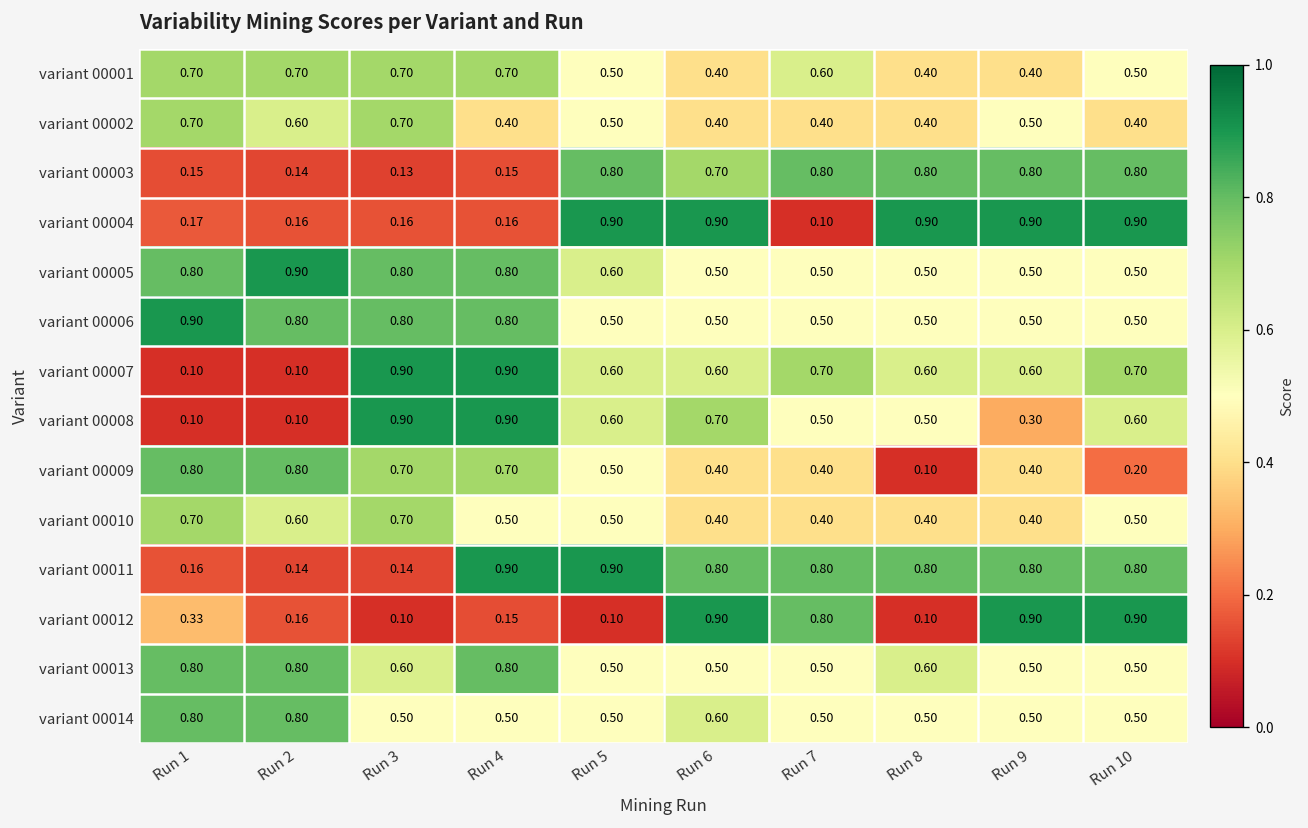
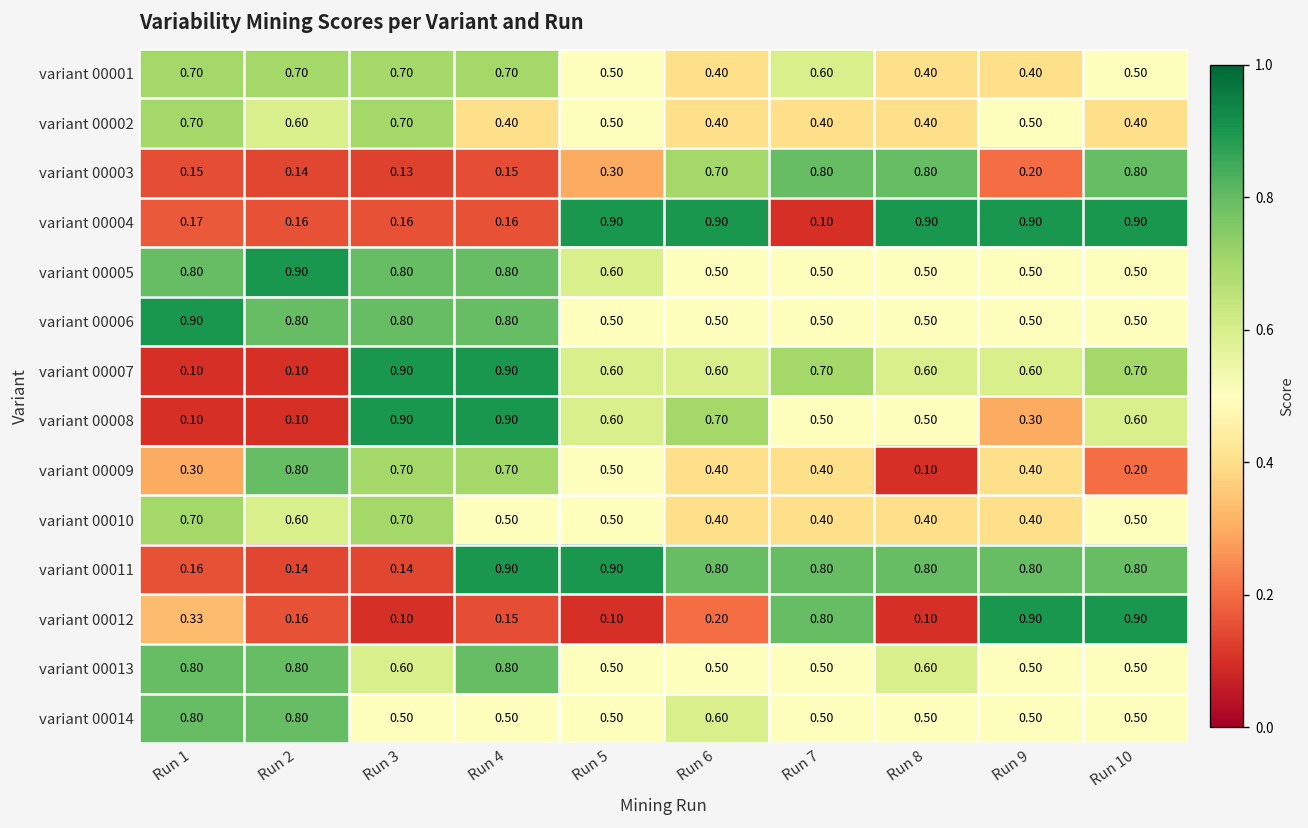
  {
    "variant 00001": {
      "Run 1": 0.70,
      "Run 2": 0.70,
      "Run 3": 0.70,
      "Run 4": 0.70,
      "Run 5": 0.50,
      "Run 6": 0.40,
      "Run 7": 0.60,
      "Run 8": 0.40,
      "Run 9": 0.40,
      "Run 10": 0.50
    },
    "variant 00002": {
      "Run 1": 0.70,
      "Run 2": 0.60,
      "Run 3": 0.70,
      "Run 4": 0.40,
      "Run 5": 0.50,
      "Run 6": 0.40,
      "Run 7": 0.40,
      "Run 8": 0.40,
      "Run 9": 0.50,
      "Run 10": 0.40
    },
    "variant 00003": {
      "Run 1": 0.15,
      "Run 2": 0.14,
      "Run 3": 0.13,
      "Run 4": 0.15,
-     "Run 5": 0.80,
+     "Run 5": 0.30,
      "Run 6": 0.70,
      "Run 7": 0.80,
      "Run 8": 0.80,
-     "Run 9": 0.80,
+     "Run 9": 0.20,
      "Run 10": 0.80
    },
    "variant 00004": {
      "Run 1": 0.17,
      "Run 2": 0.16,
      "Run 3": 0.16,
      "Run 4": 0.16,
      "Run 5": 0.90,
      "Run 6": 0.90,
      "Run 7": 0.10,
      "Run 8": 0.90,
      "Run 9": 0.90,
      "Run 10": 0.90
    },
    "variant 00005": {
      "Run 1": 0.80,
      "Run 2": 0.90,
      "Run 3": 0.80,
      "Run 4": 0.80,
      "Run 5": 0.60,
      "Run 6": 0.50,
      "Run 7": 0.50,
      "Run 8": 0.50,
      "Run 9": 0.50,
      "Run 10": 0.50
    },
    "variant 00006": {
      "Run 1": 0.90,
      "Run 2": 0.80,
      "Run 3": 0.80,
      "Run 4": 0.80,
      "Run 5": 0.50,
      "Run 6": 0.50,
      "Run 7": 0.50,
      "Run 8": 0.50,
      "Run 9": 0.50,
      "Run 10": 0.50
    },
    "variant 00007": {
      "Run 1": 0.10,
      "Run 2": 0.10,
      "Run 3": 0.90,
      "Run 4": 0.90,
      "Run 5": 0.60,
      "Run 6": 0.60,
      "Run 7": 0.70,
      "Run 8": 0.60,
      "Run 9": 0.60,
      "Run 10": 0.70
    },
    "variant 00008": {
      "Run 1": 0.10,
      "Run 2": 0.10,
      "Run 3": 0.90,
      "Run 4": 0.90,
      "Run 5": 0.60,
      "Run 6": 0.70,
      "Run 7": 0.50,
      "Run 8": 0.50,
      "Run 9": 0.30,
      "Run 10": 0.60
    },
    "variant 00009": {
-     "Run 1": 0.80,
+     "Run 1": 0.30,
      "Run 2": 0.80,
      "Run 3": 0.70,
      "Run 4": 0.70,
      "Run 5": 0.50,
      "Run 6": 0.40,
      "Run 7": 0.40,
      "Run 8": 0.10,
      "Run 9": 0.40,
      "Run 10": 0.20
    },
    "variant 00010": {
      "Run 1": 0.70,
      "Run 2": 0.60,
      "Run 3": 0.70,
      "Run 4": 0.50,
      "Run 5": 0.50,
      "Run 6": 0.40,
      "Run 7": 0.40,
      "Run 8": 0.40,
      "Run 9": 0.40,
      "Run 10": 0.50
    },
    "variant 00011": {
      "Run 1": 0.16,
      "Run 2": 0.14,
      "Run 3": 0.14,
      "Run 4": 0.90,
      "Run 5": 0.90,
      "Run 6": 0.80,
      "Run 7": 0.80,
      "Run 8": 0.80,
      "Run 9": 0.80,
      "Run 10": 0.80
    },
    "variant 00012": {
      "Run 1": 0.33,
      "Run 2": 0.16,
      "Run 3": 0.10,
      "Run 4": 0.15,
      "Run 5": 0.10,
-     "Run 6": 0.90,
+     "Run 6": 0.20,
      "Run 7": 0.80,
      "Run 8": 0.10,
      "Run 9": 0.90,
      "Run 10": 0.90
    },
    "variant 00013": {
      "Run 1": 0.80,
      "Run 2": 0.80,
      "Run 3": 0.60,
      "Run 4": 0.80,
      "Run 5": 0.50,
      "Run 6": 0.50,
      "Run 7": 0.50,
      "Run 8": 0.60,
      "Run 9": 0.50,
      "Run 10": 0.50
    },
    "variant 00014": {
      "Run 1": 0.80,
      "Run 2": 0.80,
      "Run 3": 0.50,
      "Run 4": 0.50,
      "Run 5": 0.50,
      "Run 6": 0.60,
      "Run 7": 0.50,
      "Run 8": 0.50,
      "Run 9": 0.50,
      "Run 10": 0.50
    }
  }
